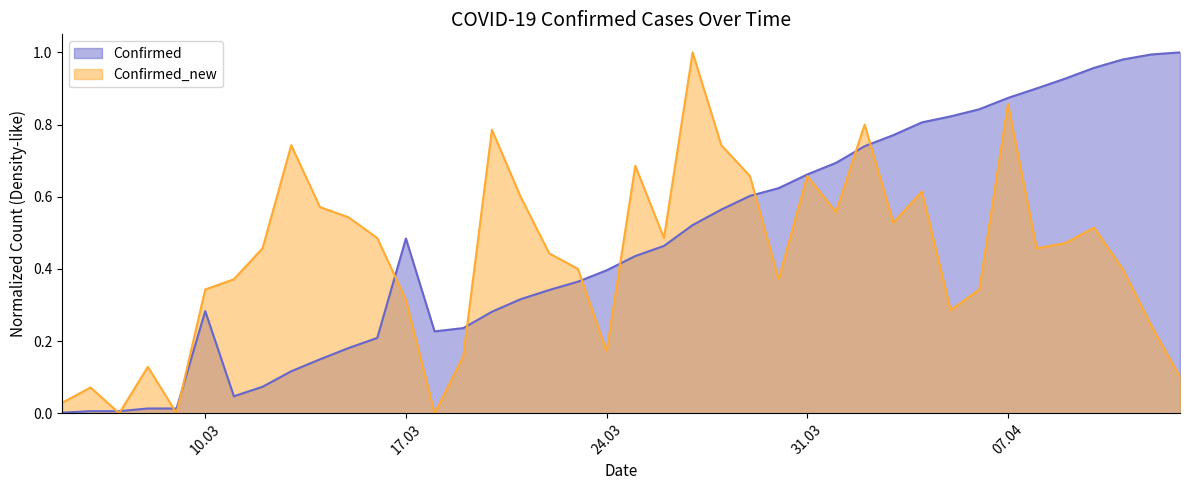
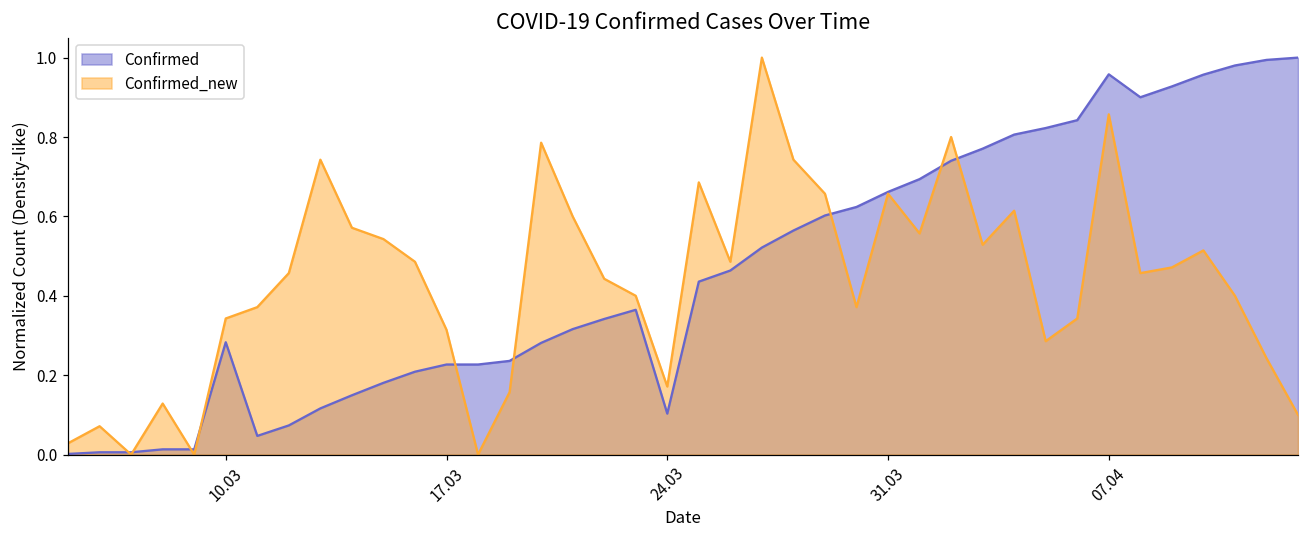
  {
    "Confirmed": {
      "10.03": 0.28,
-     "17.03": 0.48,
-     "24.03": 0.40,
-     "07.04": 0.87
+     "17.03": 0.23,
+     "24.03": 0.10,
+     "07.04": 0.96
    },
    "Confirmed_new": {
      "10.03": 0.34,
      "17.03": 0.31,
      "24.03": 0.17,
      "07.04": 0.86
    }
  }
